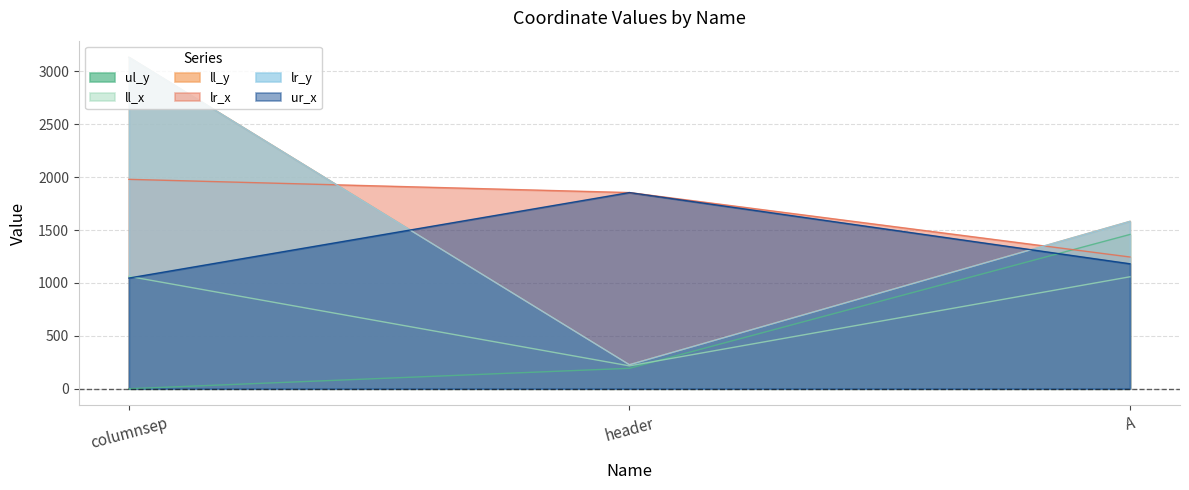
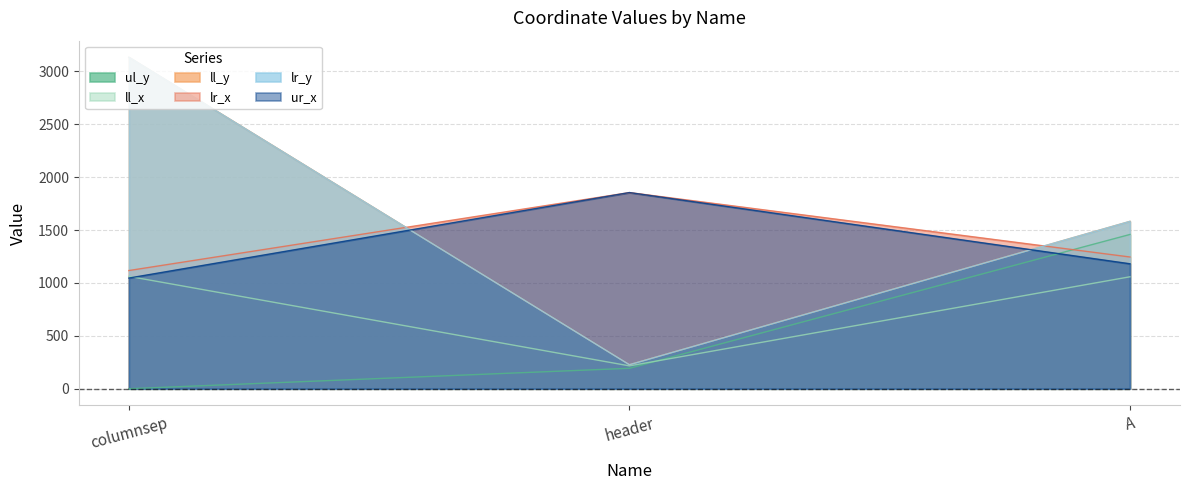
  {
    "ul_y": {
      "columnsep": 0,
      "A": 1460
    },
    "lr_x": {
-     "columnsep": 1980,
+     "columnsep": 1120,
      "A": 1250
    },
    "ur_x": {
      "A": 1180
    }
  }
